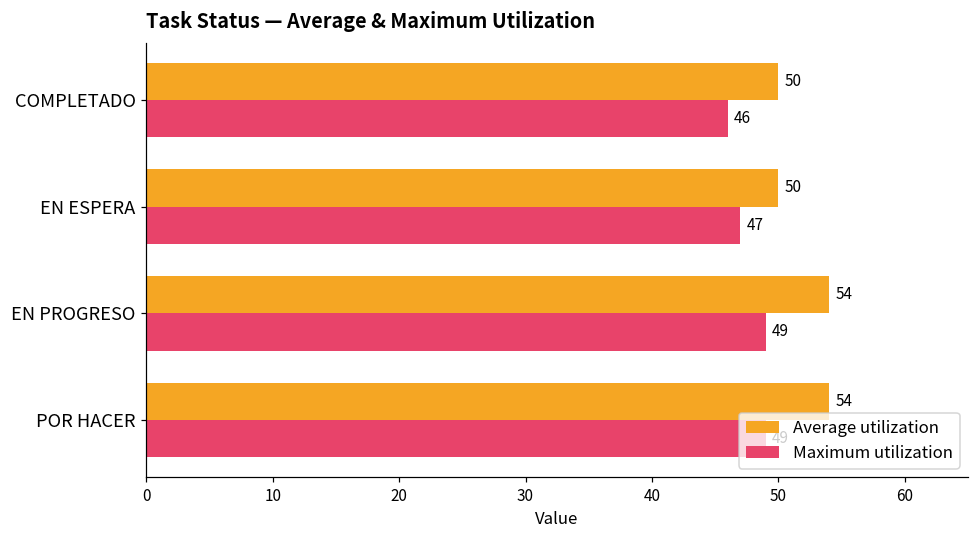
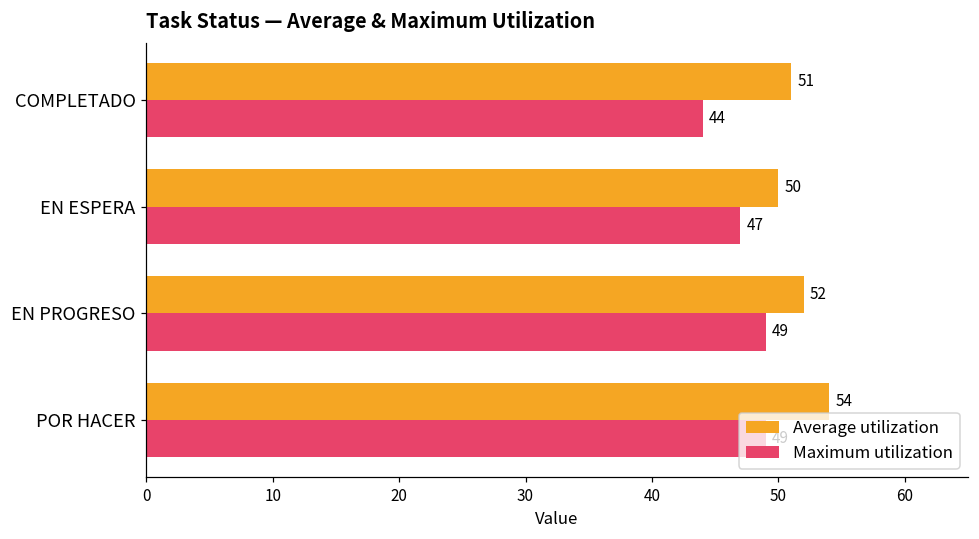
  {
    "Average utilization": {
-     "COMPLETADO": 50,
+     "COMPLETADO": 51,
      "EN ESPERA": 50,
-     "EN PROGRESO": 54,
+     "EN PROGRESO": 52,
      "POR HACER": 54
    },
    "Maximum utilization": {
-     "COMPLETADO": 46,
+     "COMPLETADO": 44,
      "EN ESPERA": 47,
      "EN PROGRESO": 49
    }
  }
